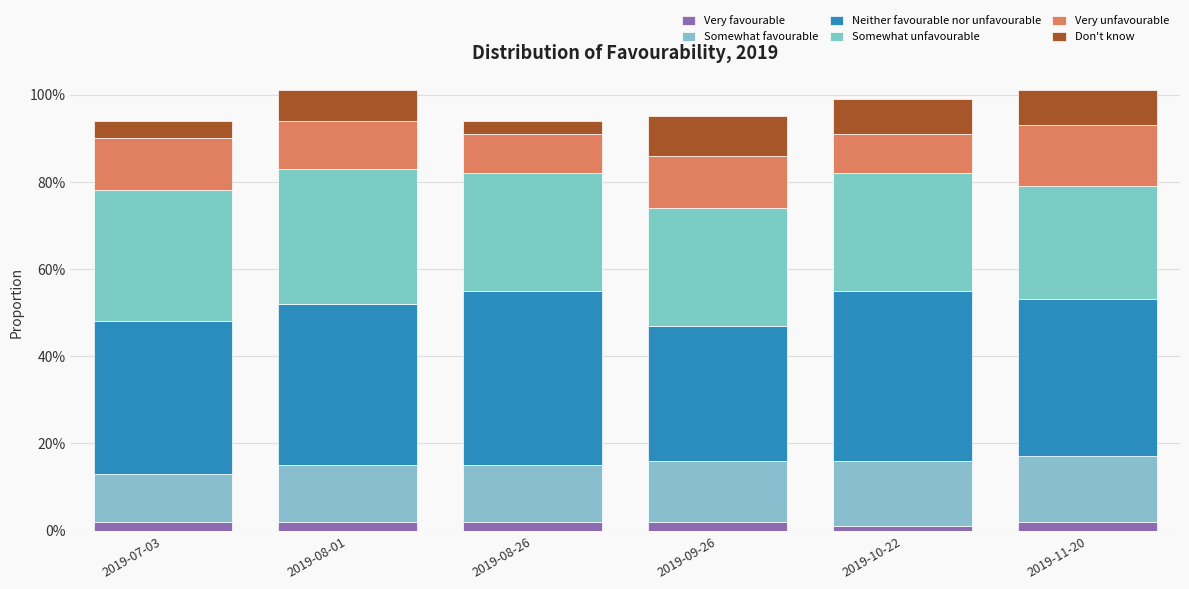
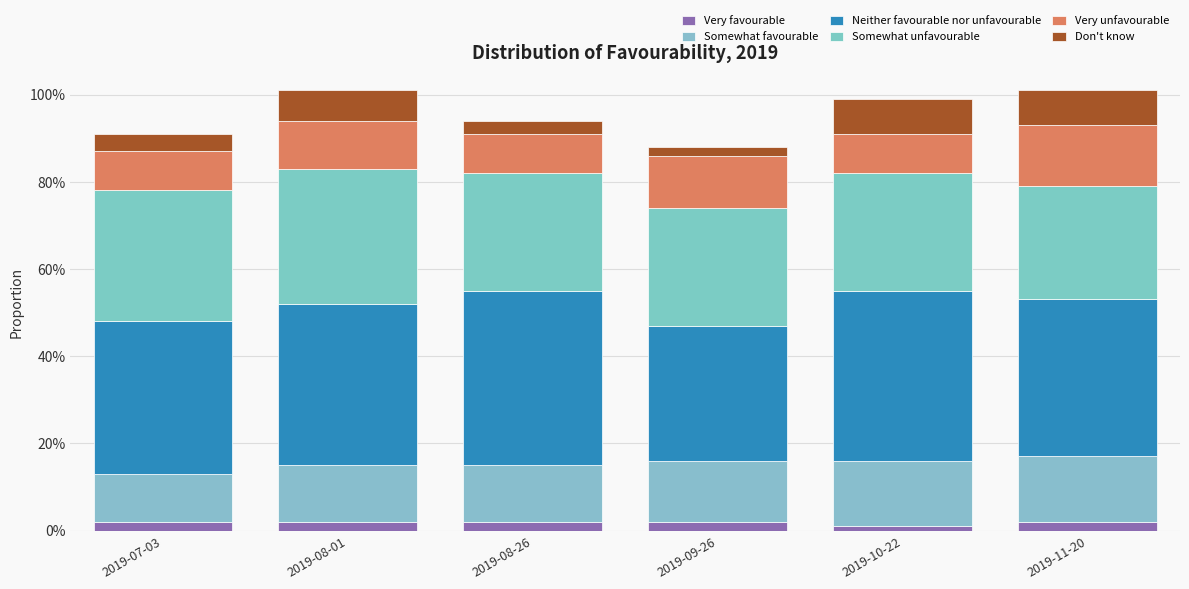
  {
    "Very favourable": {
      "2019-07-03": "2%",
      "2019-08-01": "2%",
      "2019-08-26": "2%",
      "2019-09-26": "2%",
      "2019-10-22": "1%",
      "2019-11-20": "2%"
    },
    "Neither favourable nor unfavourable": {
      "2019-07-03": "35%",
      "2019-08-01": "37%",
      "2019-08-26": "40%",
      "2019-09-26": "31%",
      "2019-10-22": "39%",
      "2019-11-20": "36%"
    },
    "Very unfavourable": {
-     "2019-07-03": "12%",
+     "2019-07-03": "9%",
      "2019-08-01": "11%",
      "2019-08-26": "9%",
      "2019-09-26": "12%",
      "2019-10-22": "9%",
      "2019-11-20": "14%"
    },
    "Don't know": {
      "2019-07-03": "4%",
      "2019-08-01": "7%",
      "2019-08-26": "3%",
-     "2019-09-26": "9%",
+     "2019-09-26": "2%",
      "2019-10-22": "8%",
      "2019-11-20": "8%"
    }
  }
